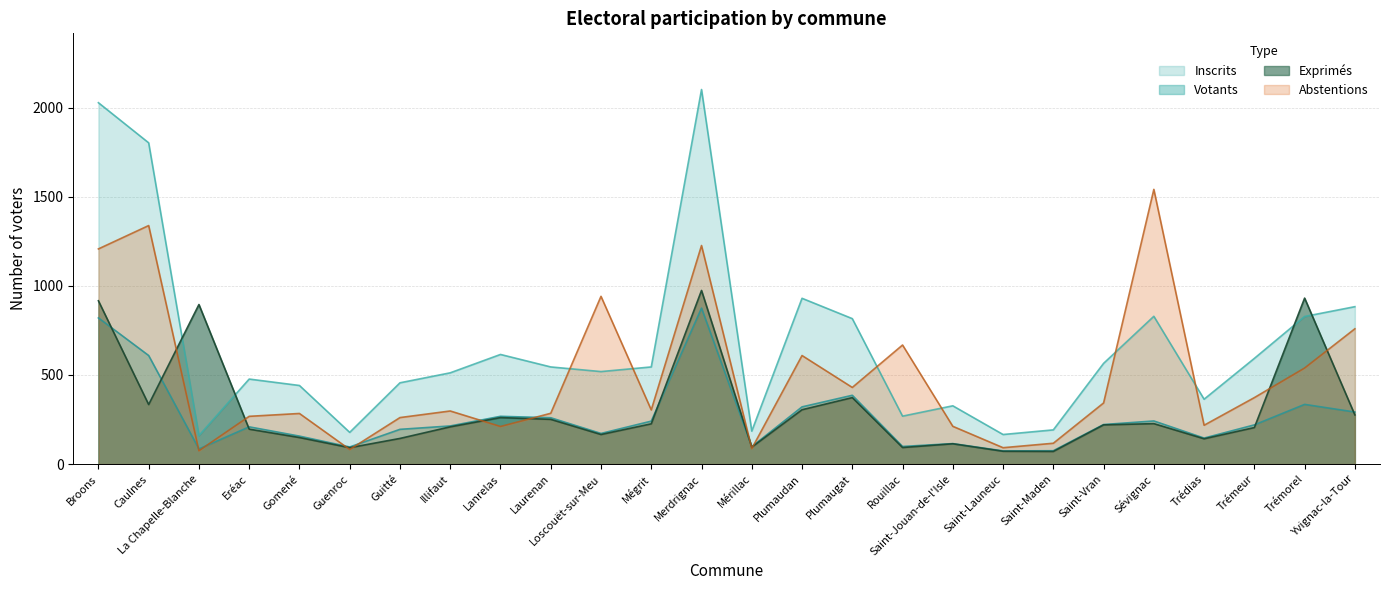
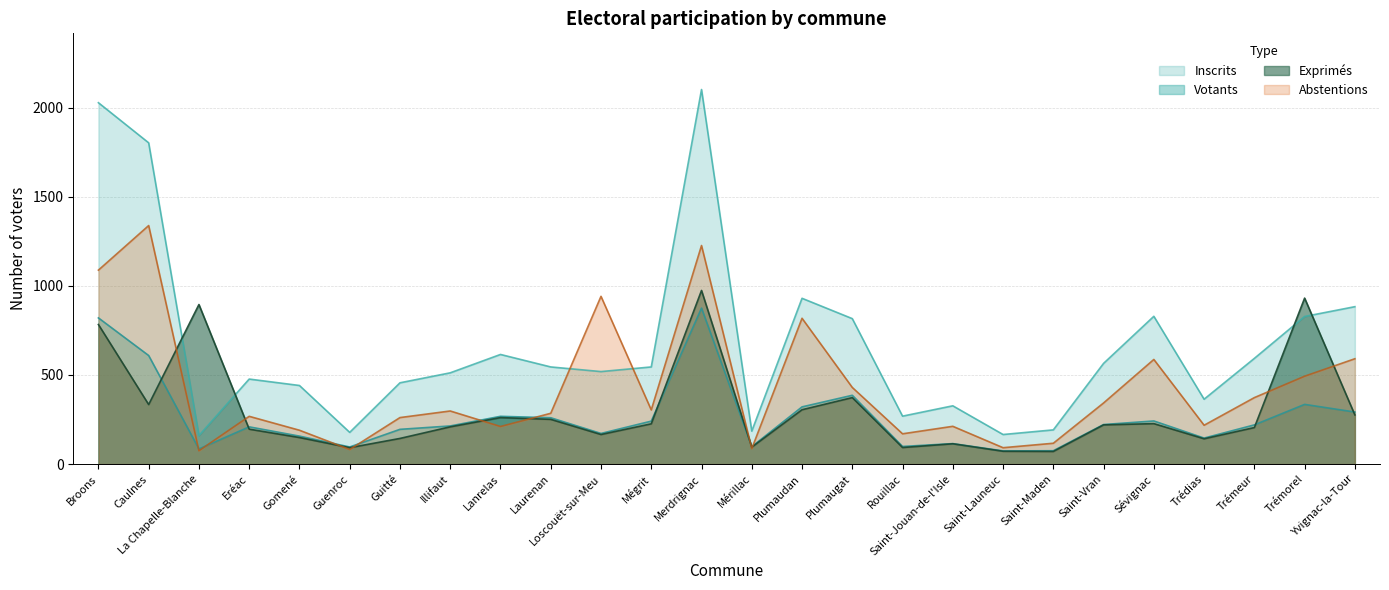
  {
    "Exprimés": {
-     "Broons": 920,
+     "Broons": 780,
      "Caulnes": 330,
      "La Chapelle-Blanche": 900,
      "Guitté": 140,
      "Mégrit": 230,
      "Merdrignac": 970,
      "Plumaudan": 310,
      "Sévignac": 230,
      "Trémeur": 210,
      "Trémorel": 930,
      "Yvignac-la-Tour": 280
    },
    "Abstentions": {
-     "Broons": 1210,
+     "Broons": 1090,
      "Caulnes": 1340,
      "Eréac": 270,
-     "Gomené": 280,
+     "Gomené": 190,
      "Guitté": 260,
      "Illifaut": 300,
      "Lanrelas": 210,
      "Laurenan": 290,
      "Loscouët-sur-Meu": 940,
      "Mégrit": 300,
      "Merdrignac": 1230,
-     "Plumaudan": 610,
+     "Plumaudan": 820,
      "Plumaugat": 430,
-     "Rouillac": 670,
+     "Rouillac": 170,
      "Saint-Jouan-de-l'Isle": 210,
      "Saint-Launeuc": 90,
      "Saint-Maden": 120,
      "Saint-Vran": 340,
-     "Sévignac": 1540,
+     "Sévignac": 590,
      "Trédias": 220,
      "Trémeur": 370,
-     "Trémorel": 540,
-     "Yvignac-la-Tour": 760
+     "Trémorel": 490,
+     "Yvignac-la-Tour": 590
    }
  }
